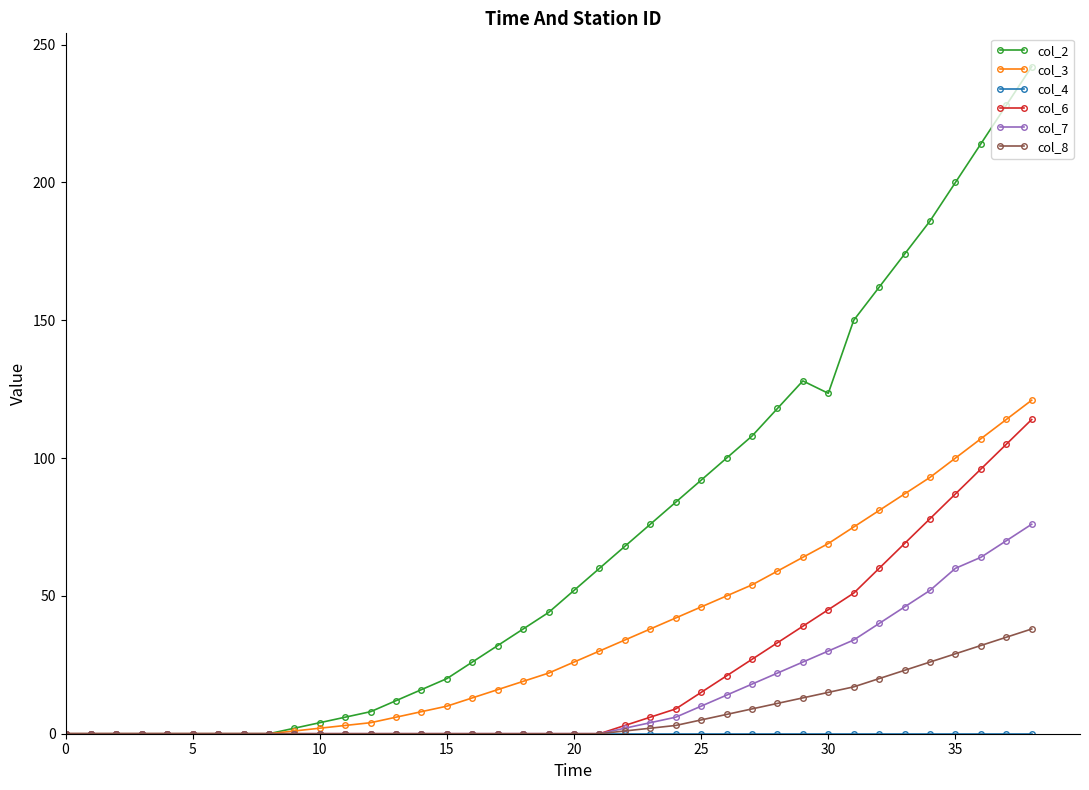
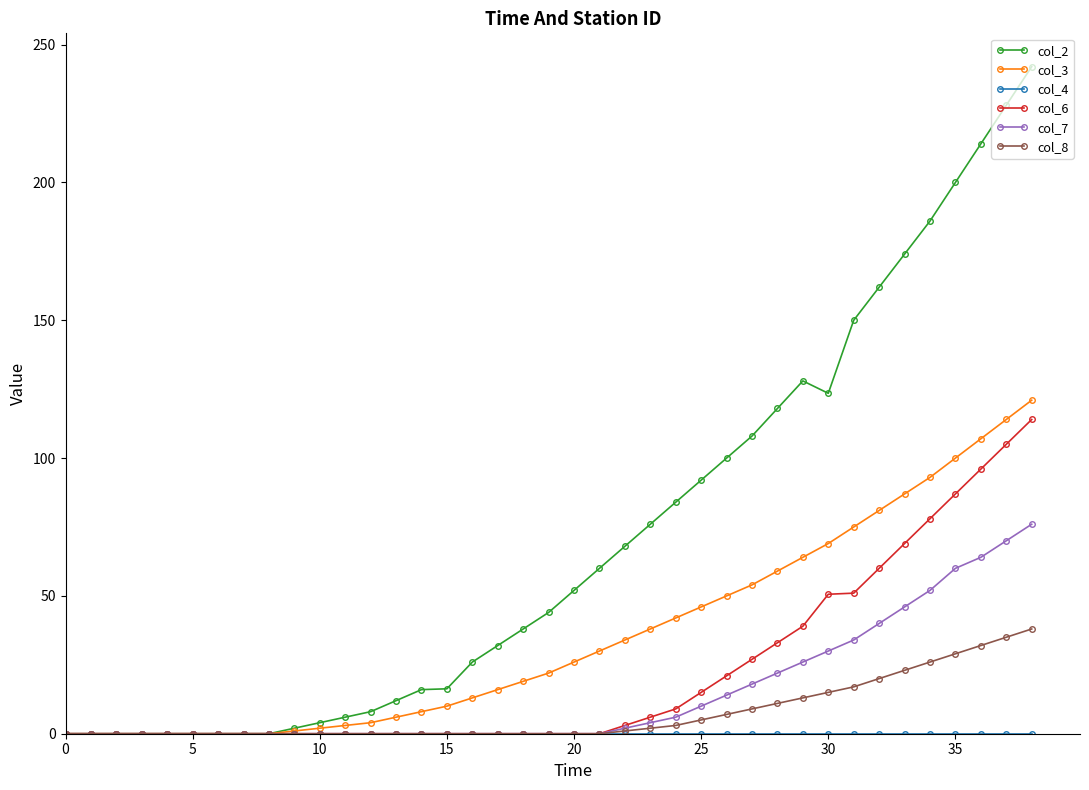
  {
    "col_2": {
      "10": 4,
-     "15": 20,
+     "15": 16,
      "20": 52,
      "25": 92,
      "30": 124,
      "35": 200
    },
    "col_3": {
      "10": 2,
      "15": 10,
      "20": 26,
      "25": 46,
      "30": 69,
      "35": 100
    },
    "col_4": {
      "25": 0,
      "30": 0,
      "35": 0
    },
    "col_6": {
      "25": 15,
-     "30": 45,
+     "30": 51,
      "35": 87
    },
    "col_7": {
      "25": 10,
      "30": 30,
      "35": 60
    },
    "col_8": {
      "25": 5,
      "30": 15,
      "35": 29
    }
  }
